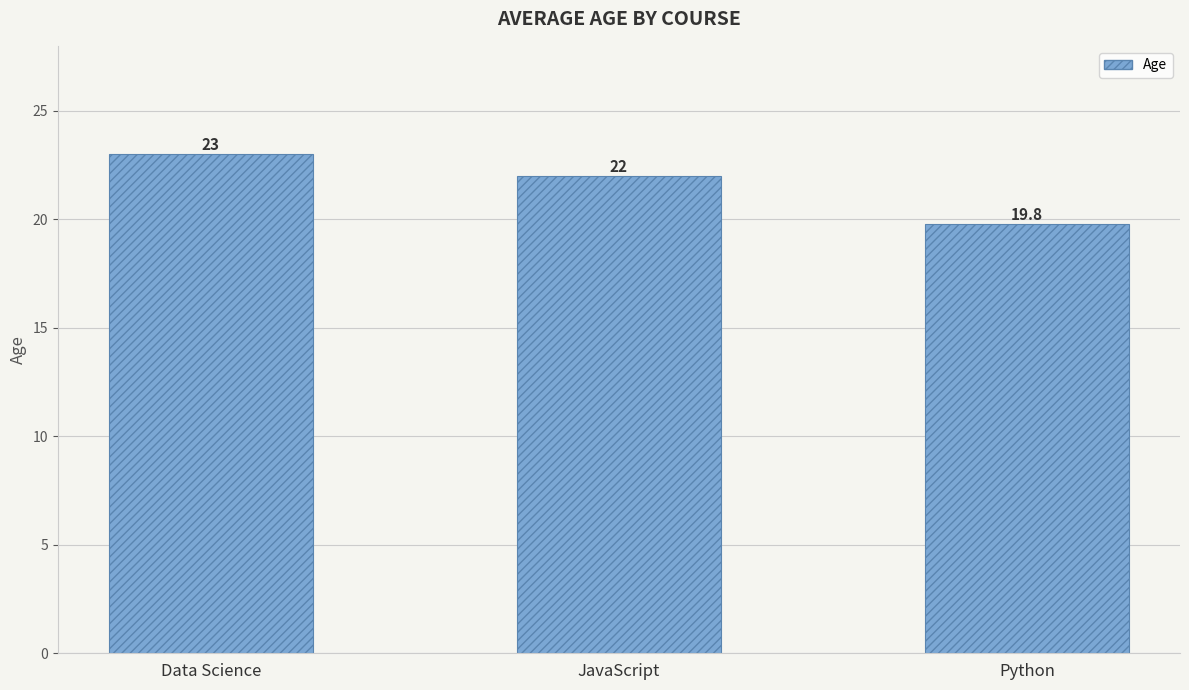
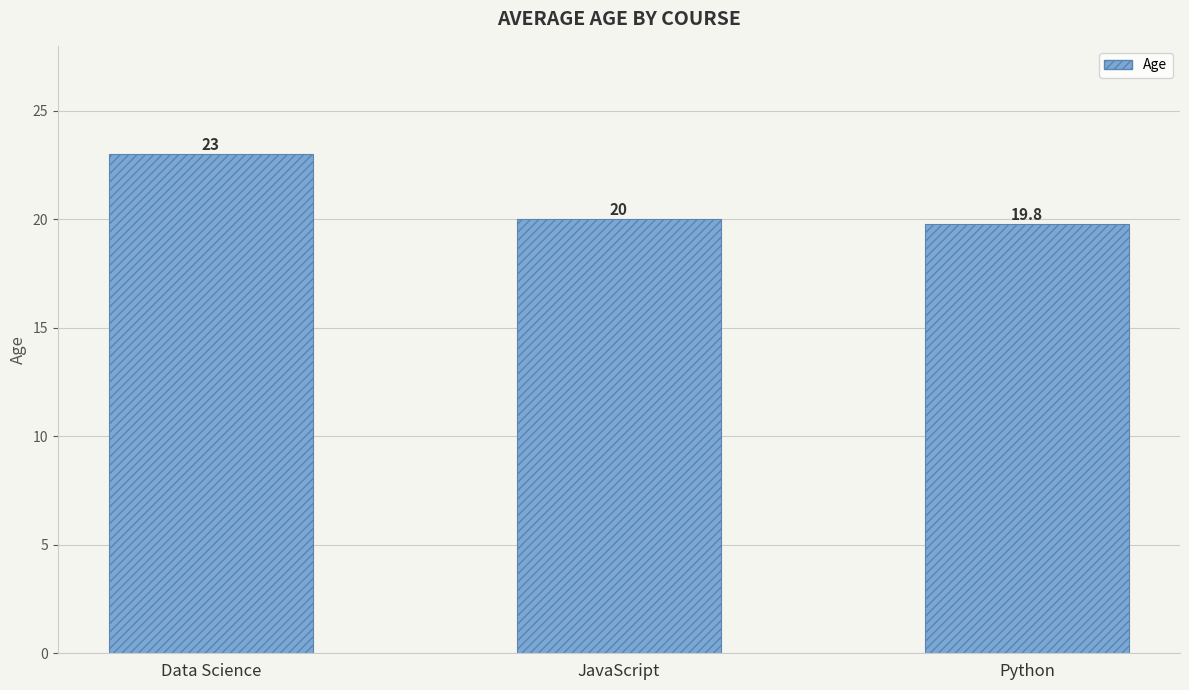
  {
    "Data Science": 23,
-   "JavaScript": 22,
+   "JavaScript": 20,
    "Python": 19.8
  }
